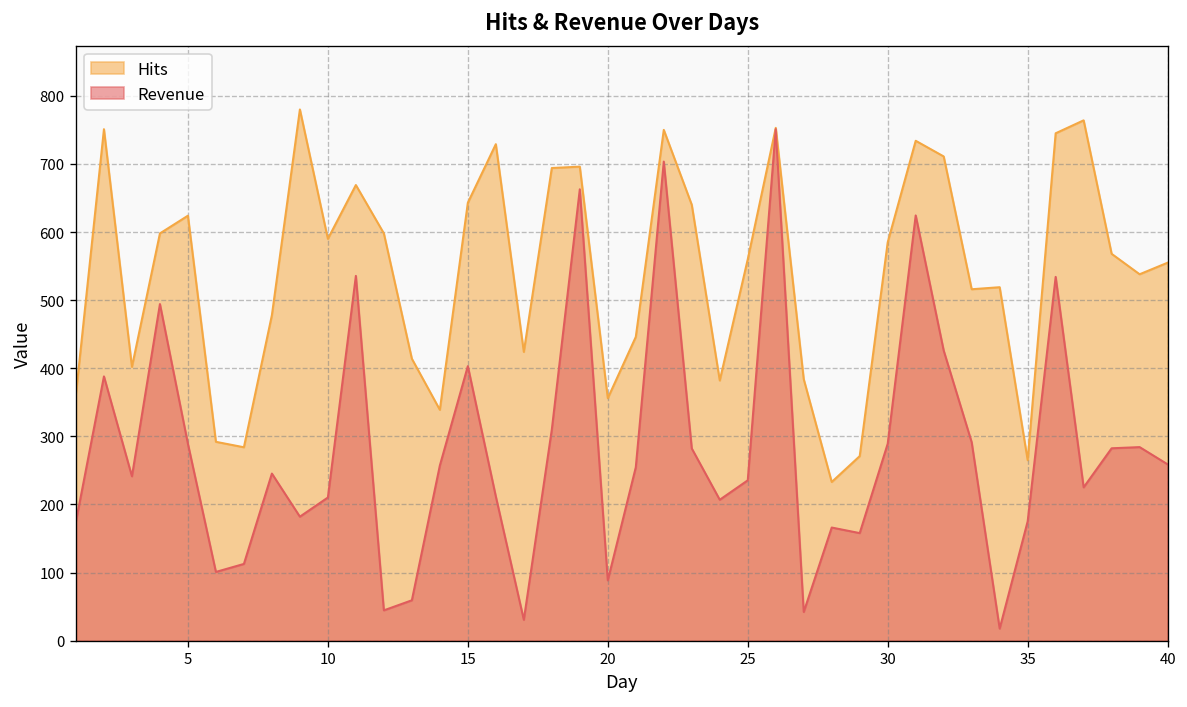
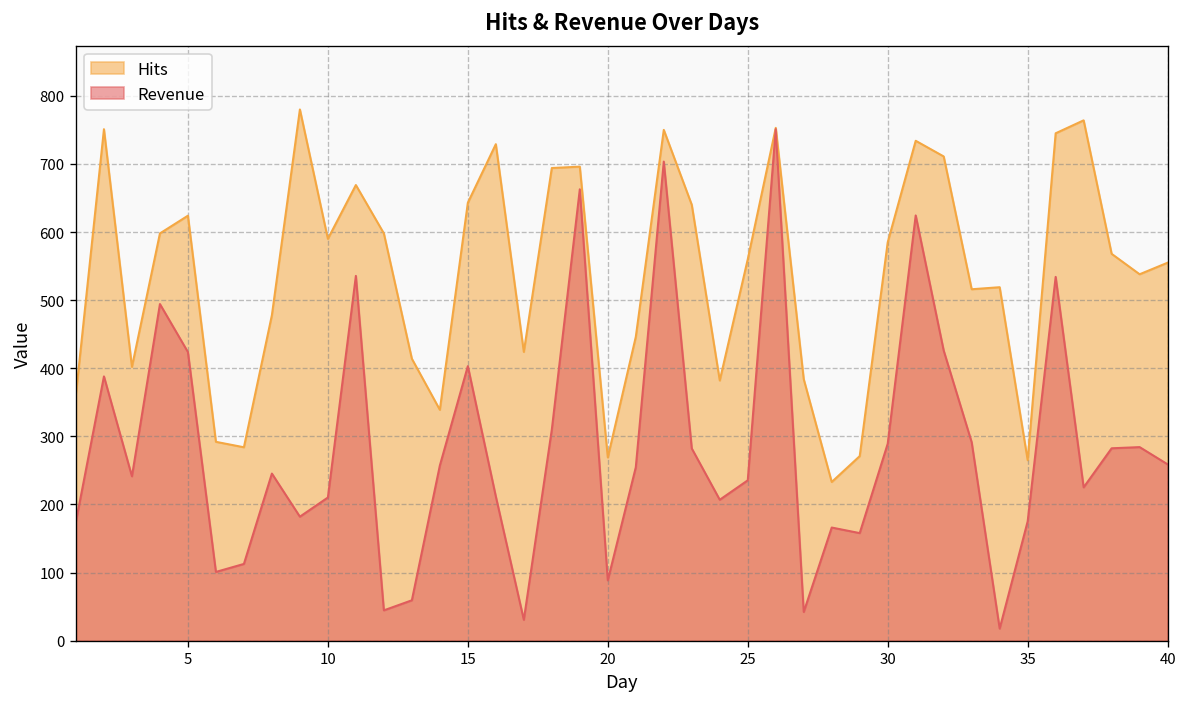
  {
    "Hits": {
      "5": 620,
      "10": 590,
      "15": 640,
-     "20": 360,
+     "20": 270,
      "25": 560,
      "30": 590,
      "35": 270,
      "40": 560
    },
    "Revenue": {
-     "5": 290,
+     "5": 420,
      "10": 210,
      "15": 400,
      "20": 90,
      "25": 240,
      "30": 290,
      "35": 180,
      "40": 260
    }
  }
